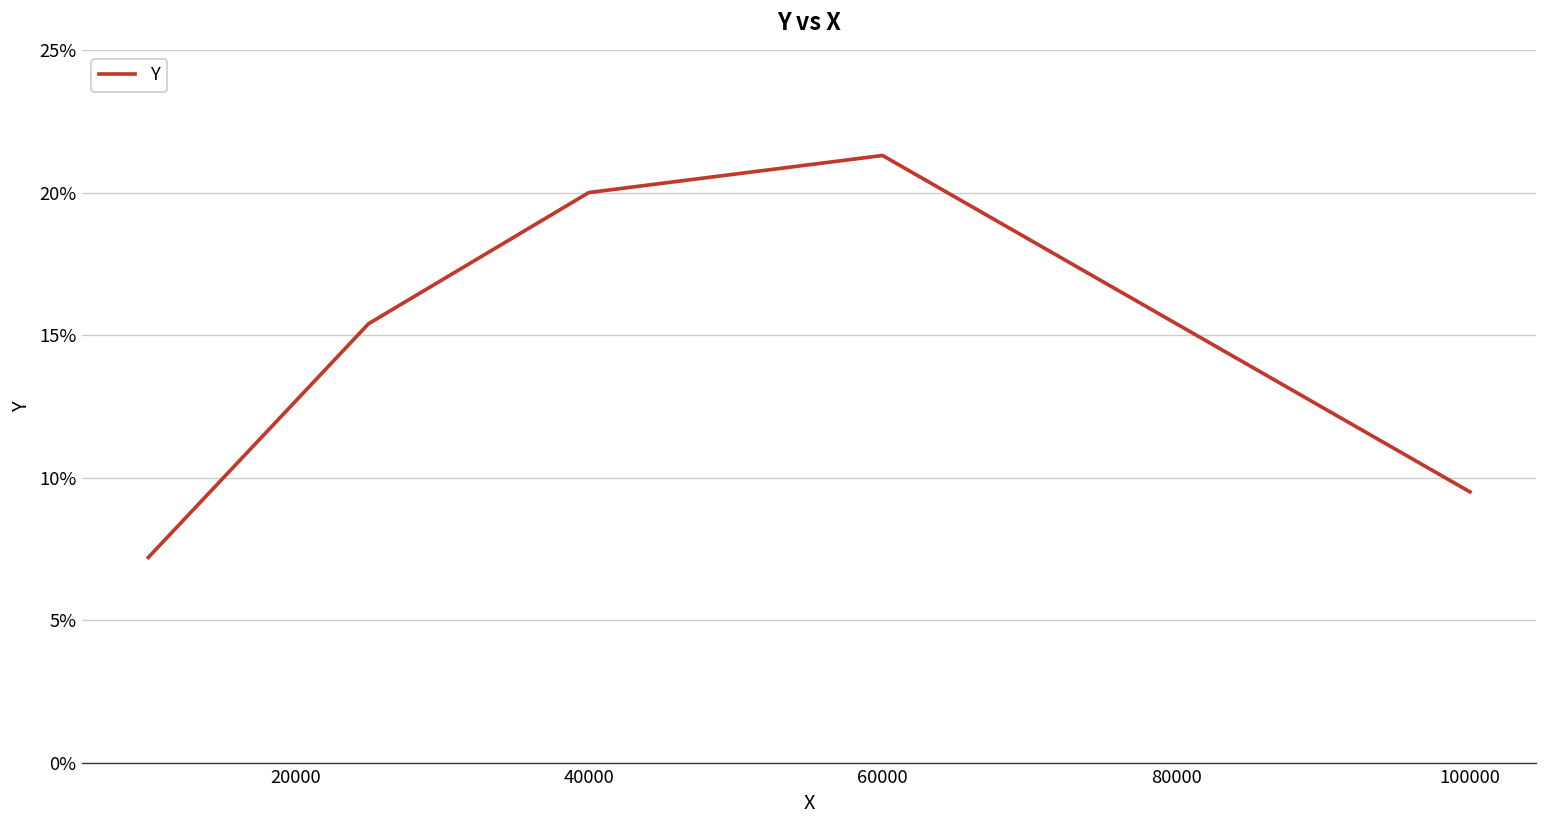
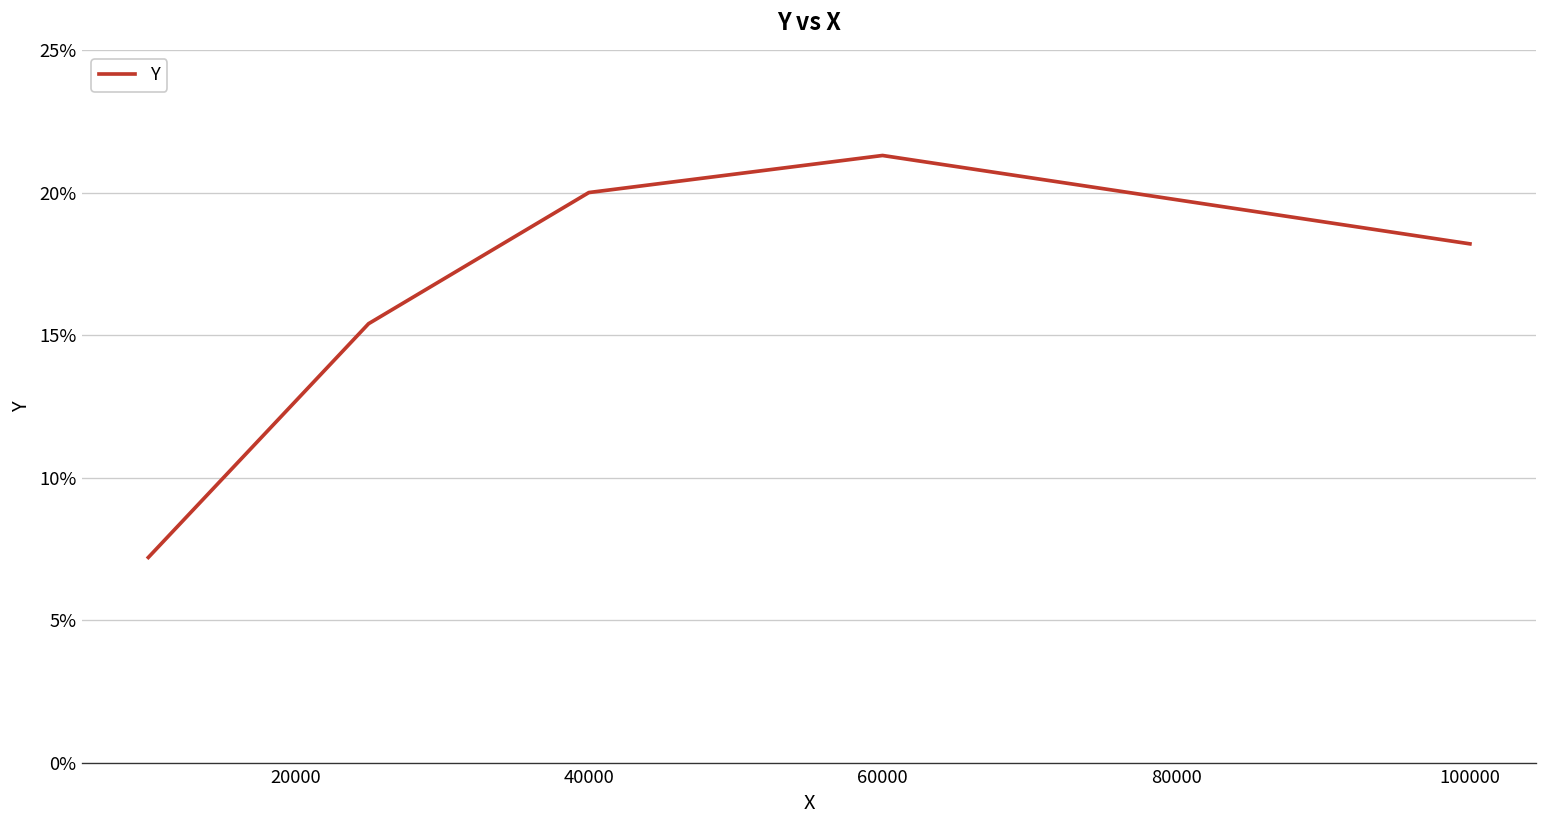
  {
    "40000": "20.0%",
    "60000": "21.3%",
-   "100000": "9.5%"
+   "100000": "18.2%"
  }
